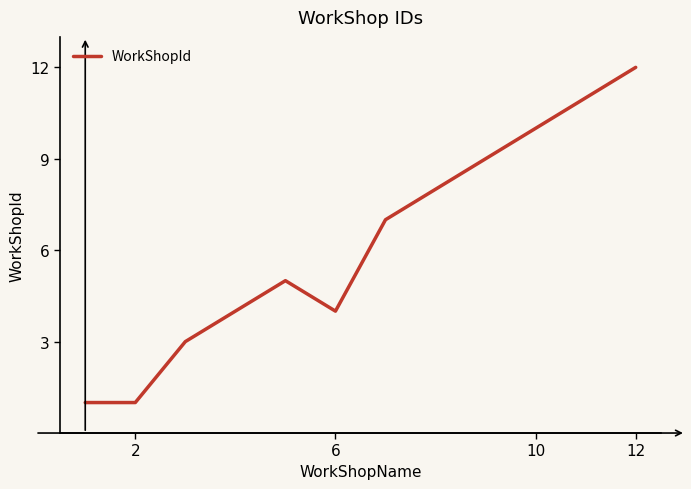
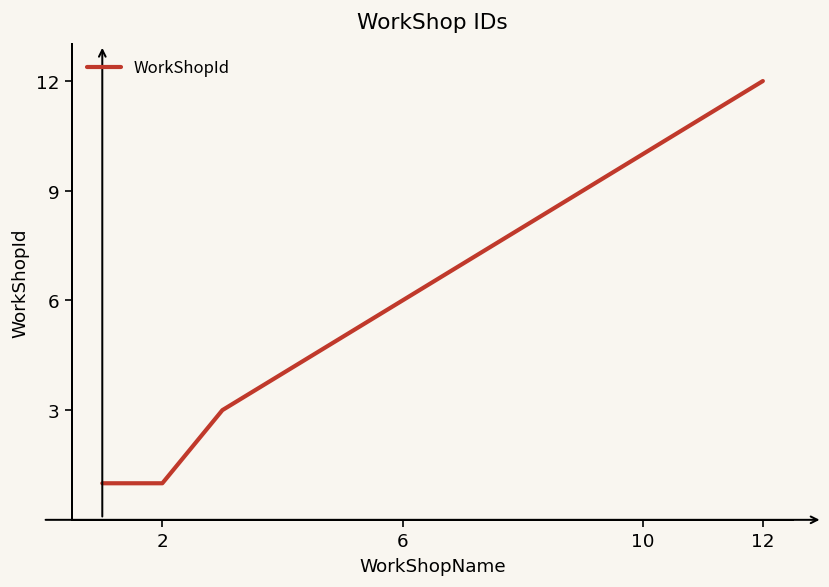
  {
    "2": 1,
-   "6": 4,
+   "6": 6,
    "10": 10,
    "12": 12
  }
